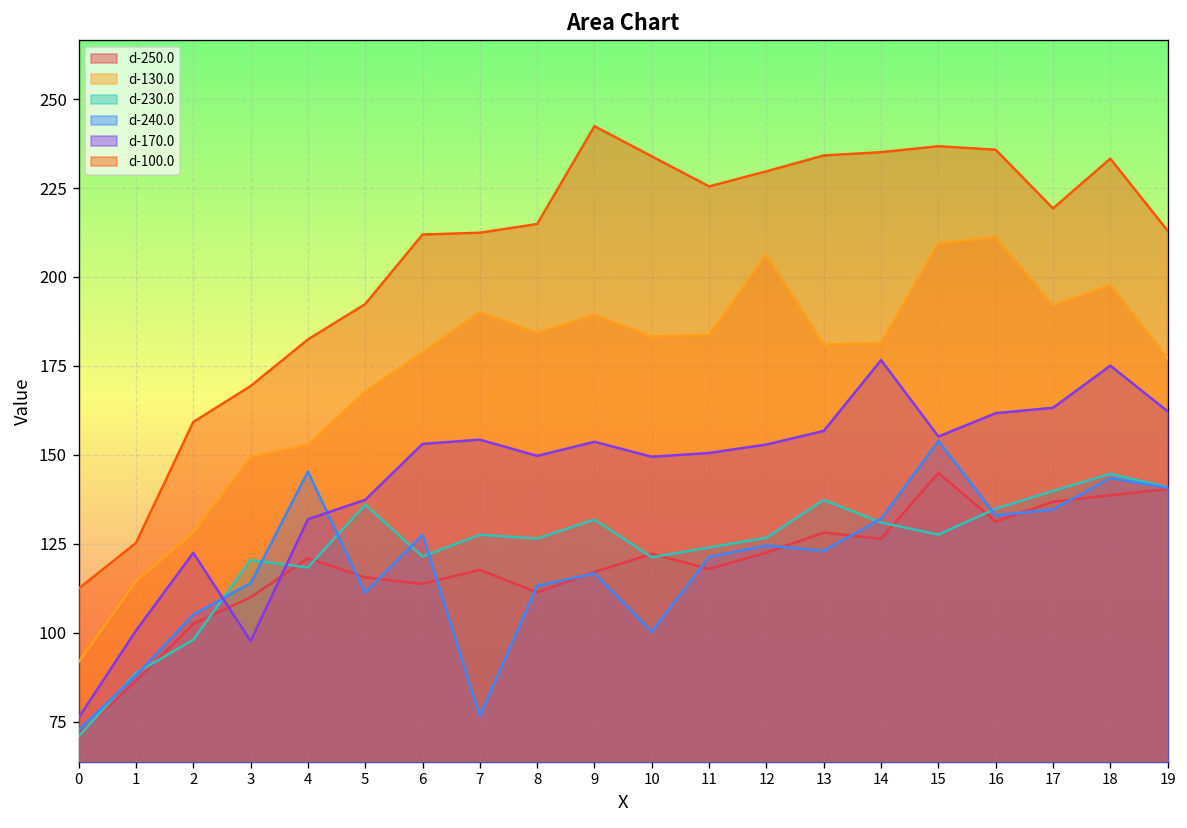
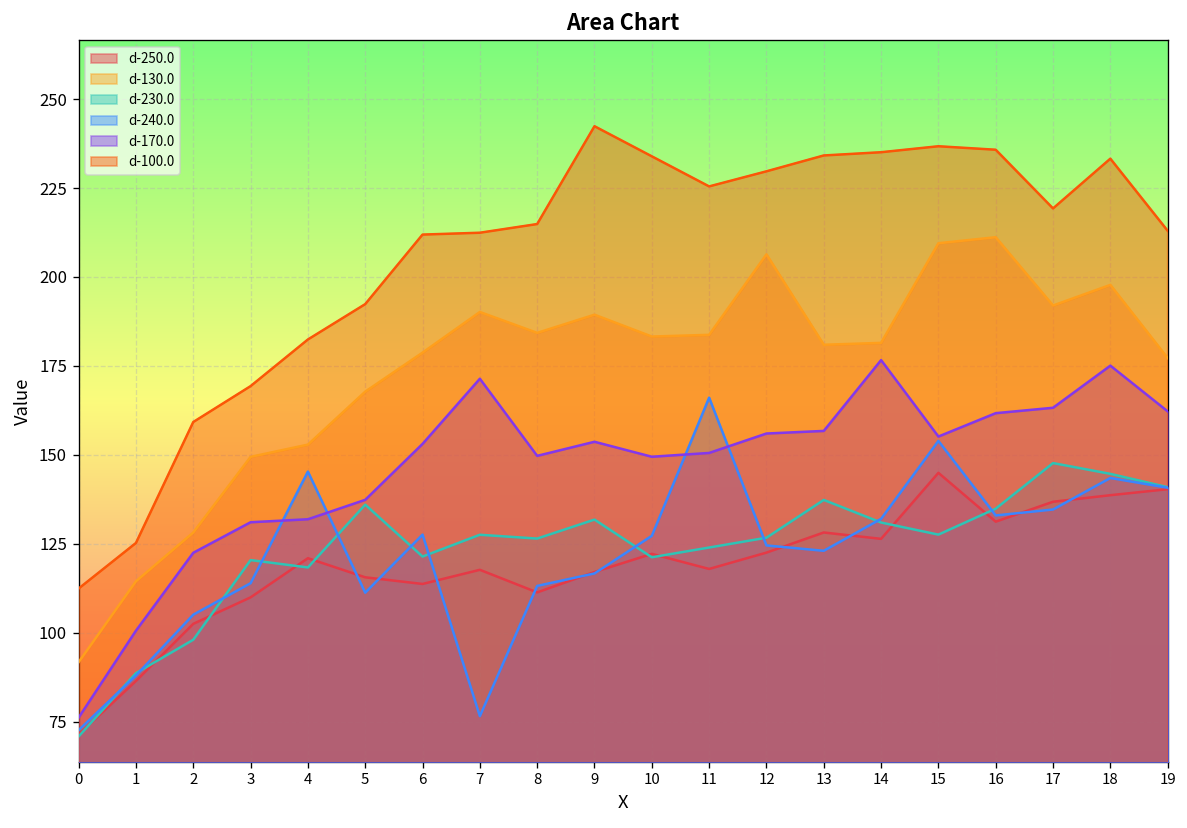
  {
    "d-230.0": {
      "2": 98,
      "3": 120,
      "4": 118,
      "5": 136,
      "6": 121,
      "7": 128,
      "8": 126,
      "9": 132,
      "10": 121,
      "11": 124,
      "12": 127,
      "13": 137,
      "14": 131,
      "15": 128,
      "16": 135,
-     "17": 140,
+     "17": 148,
      "18": 145
    },
    "d-240.0": {
      "0": 73,
      "2": 105,
      "3": 114,
      "4": 145,
      "5": 111,
      "6": 128,
      "7": 77,
      "8": 113,
-     "10": 100,
-     "11": 121,
+     "10": 127,
+     "11": 166,
      "12": 125,
      "13": 123,
      "14": 132,
      "15": 154,
      "16": 133,
      "17": 135,
      "18": 144
    },
    "d-170.0": {
      "0": 76,
      "1": 101,
      "2": 122,
-     "3": 98,
+     "3": 131,
      "4": 132,
      "5": 137,
      "6": 153,
-     "7": 154,
+     "7": 171,
      "8": 150,
      "9": 154,
      "10": 149,
      "11": 151,
-     "12": 153,
+     "12": 156,
      "13": 157,
      "14": 177,
      "15": 155,
      "16": 162,
      "17": 163,
      "18": 175,
      "19": 162
    }
  }
